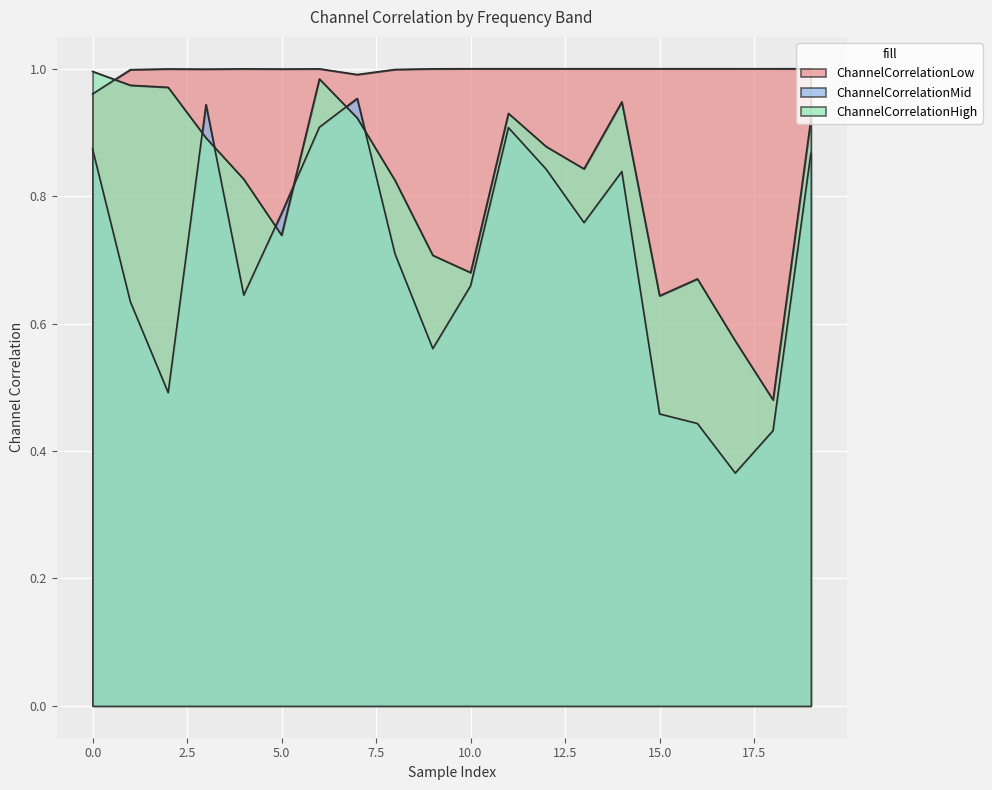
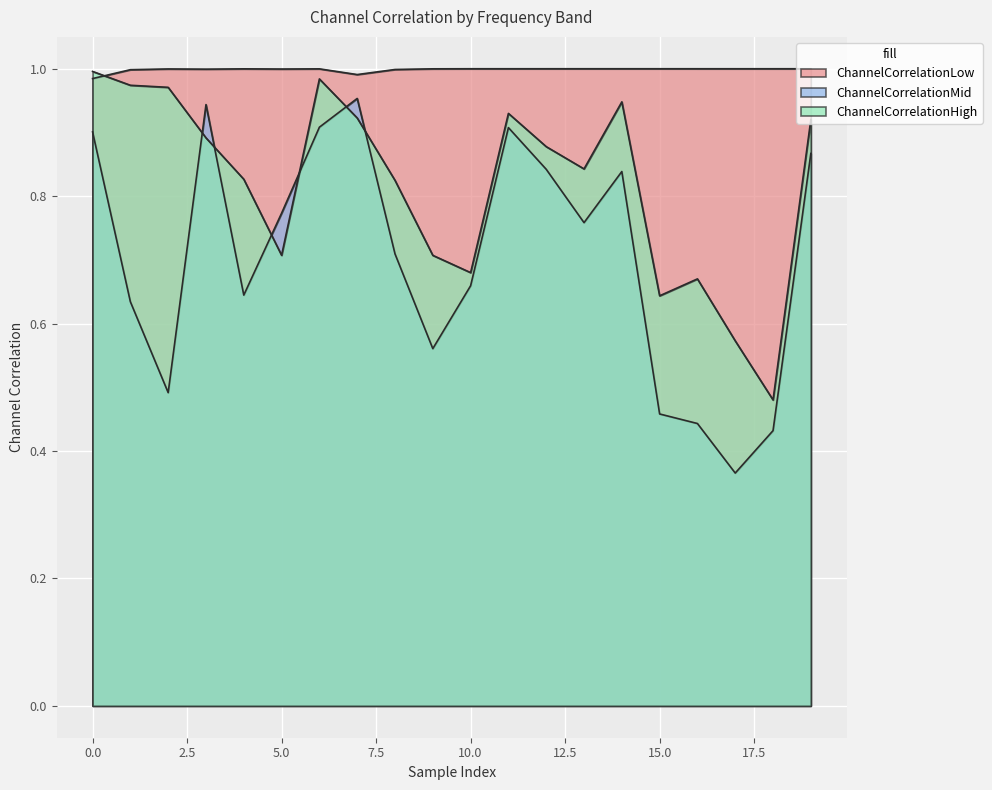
  {
    "ChannelCorrelationLow": {
-     "0.0": 0.96,
+     "0.0": 0.98,
      "5.0": 1.00,
      "10.0": 1.00,
      "15.0": 1.00
    },
    "ChannelCorrelationMid": {
-     "0.0": 0.87,
+     "0.0": 0.90,
      "5.0": 0.77,
      "10.0": 0.66,
      "15.0": 0.46
    },
    "ChannelCorrelationHigh": {
      "0.0": 1.00,
-     "5.0": 0.74,
+     "5.0": 0.71,
      "10.0": 0.68,
      "15.0": 0.64
    }
  }
